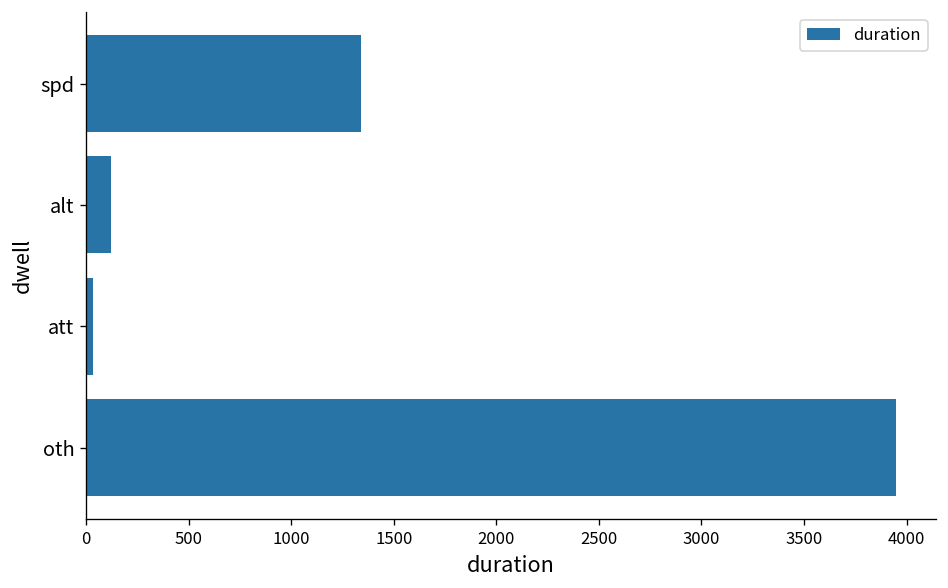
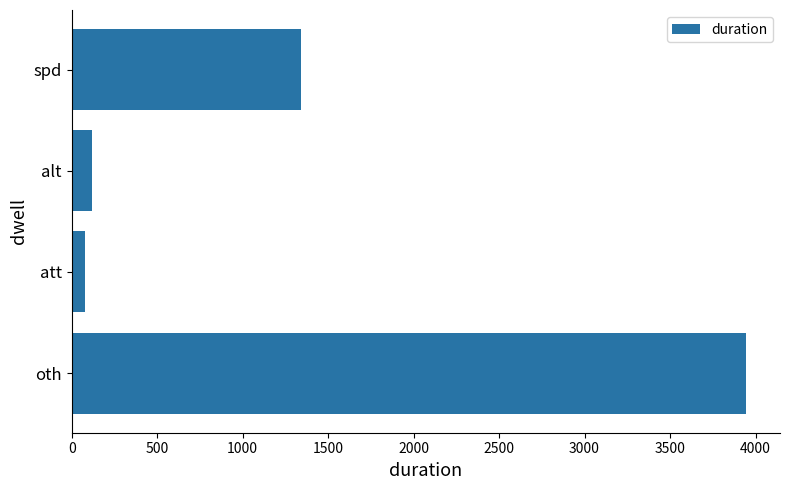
  {
    "spd": 1340,
    "alt": 120,
-   "att": 30,
+   "att": 80,
    "oth": 3950
  }
